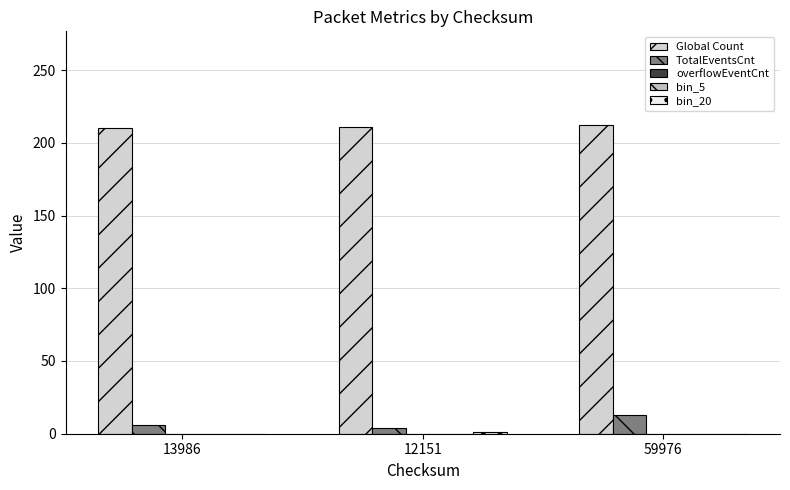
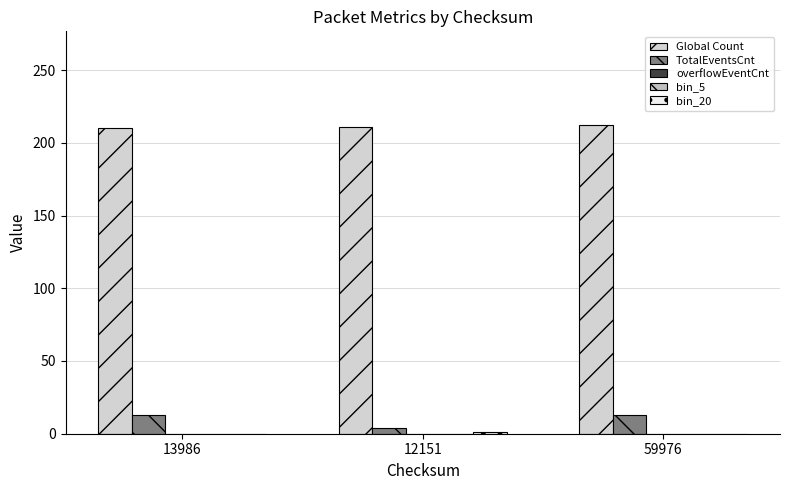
  {
    "TotalEventsCnt": {
-     "13986": 6,
+     "13986": 13,
      "12151": 4,
      "59976": 13
    },
    "overflowEventCnt": {
      "13986": 0,
      "12151": 0,
      "59976": 0
    }
  }
